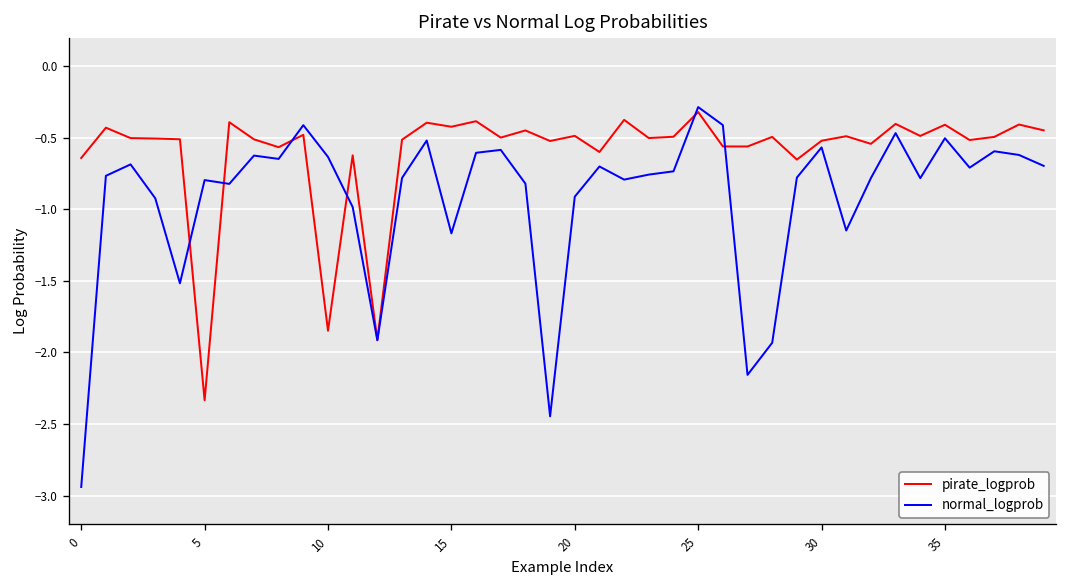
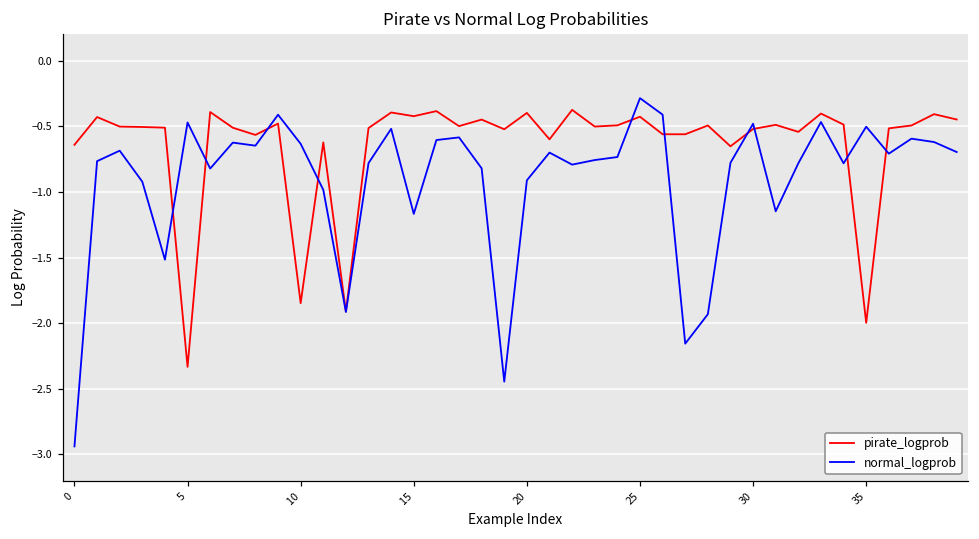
  {
    "pirate_logprob": {
      "0": -0.64,
      "5": -2.33,
      "10": -1.85,
      "15": -0.42,
-     "20": -0.49,
-     "25": -0.32,
+     "20": -0.40,
+     "25": -0.43,
      "30": -0.52,
-     "35": -0.41
+     "35": -2.00
    },
    "normal_logprob": {
      "0": -2.94,
-     "5": -0.80,
+     "5": -0.47,
      "10": -0.63,
      "15": -1.17,
      "20": -0.91,
      "25": -0.29,
-     "30": -0.57,
+     "30": -0.48,
      "35": -0.50
    }
  }
